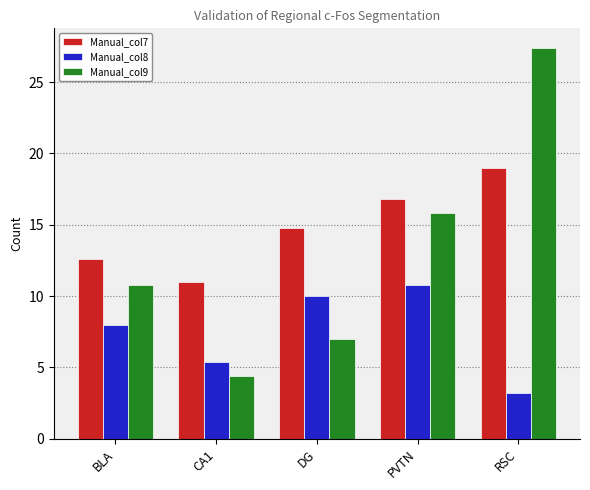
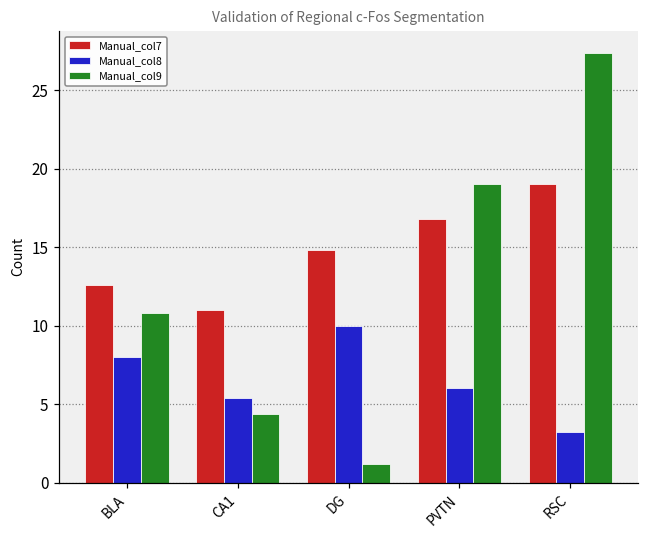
  {
    "Manual_col7": {
      "BLA": 12.6,
      "CA1": 11.0,
      "DG": 14.8,
      "PVTN": 16.8,
      "RSC": 19.0
    },
    "Manual_col8": {
      "BLA": 8.0,
      "CA1": 5.4,
      "DG": 10.0,
-     "PVTN": 10.8,
+     "PVTN": 6.0,
      "RSC": 3.2
    },
    "Manual_col9": {
      "BLA": 10.8,
      "CA1": 4.4,
-     "DG": 7.0,
-     "PVTN": 15.8,
+     "DG": 1.2,
+     "PVTN": 19.0,
      "RSC": 27.4
    }
  }
